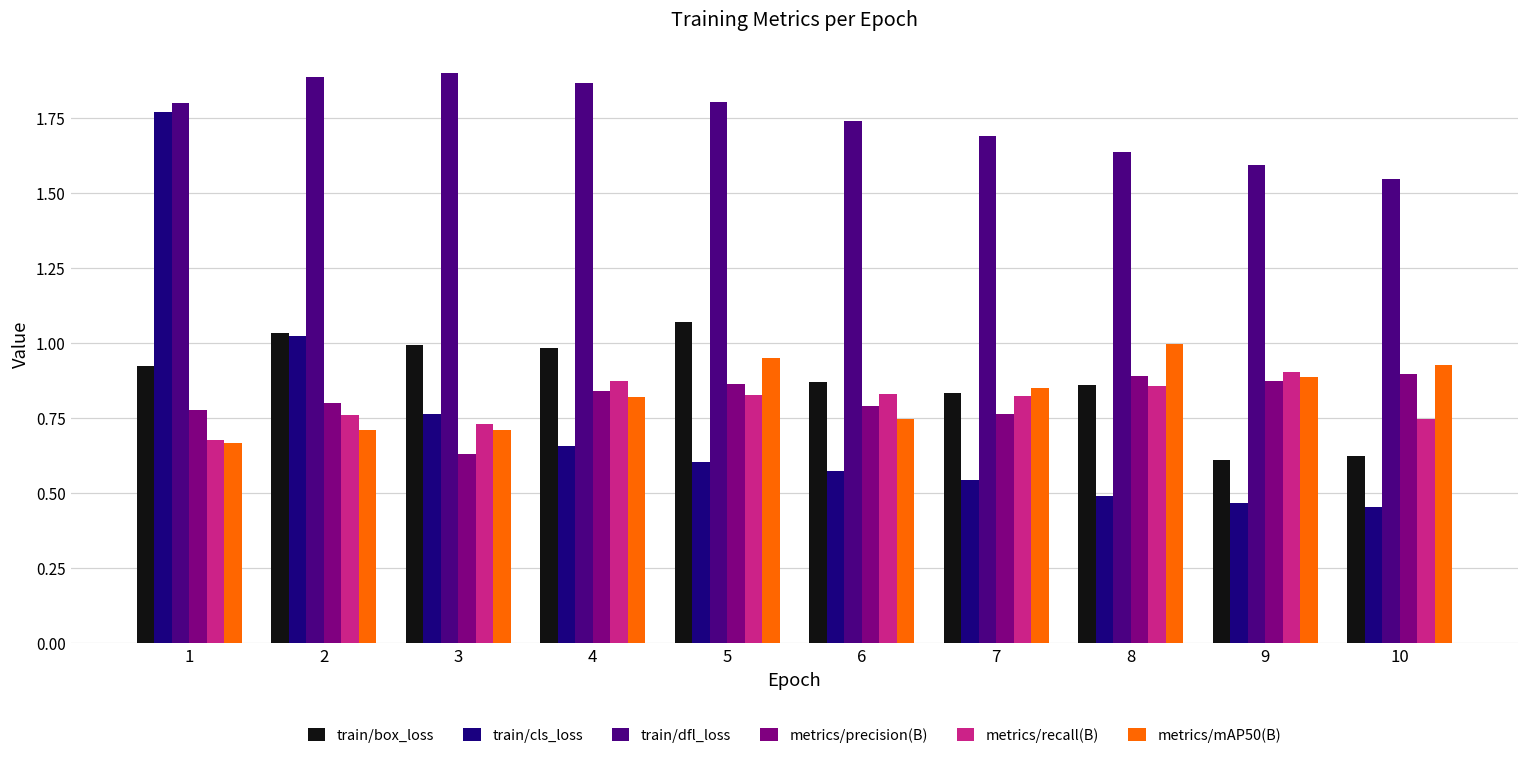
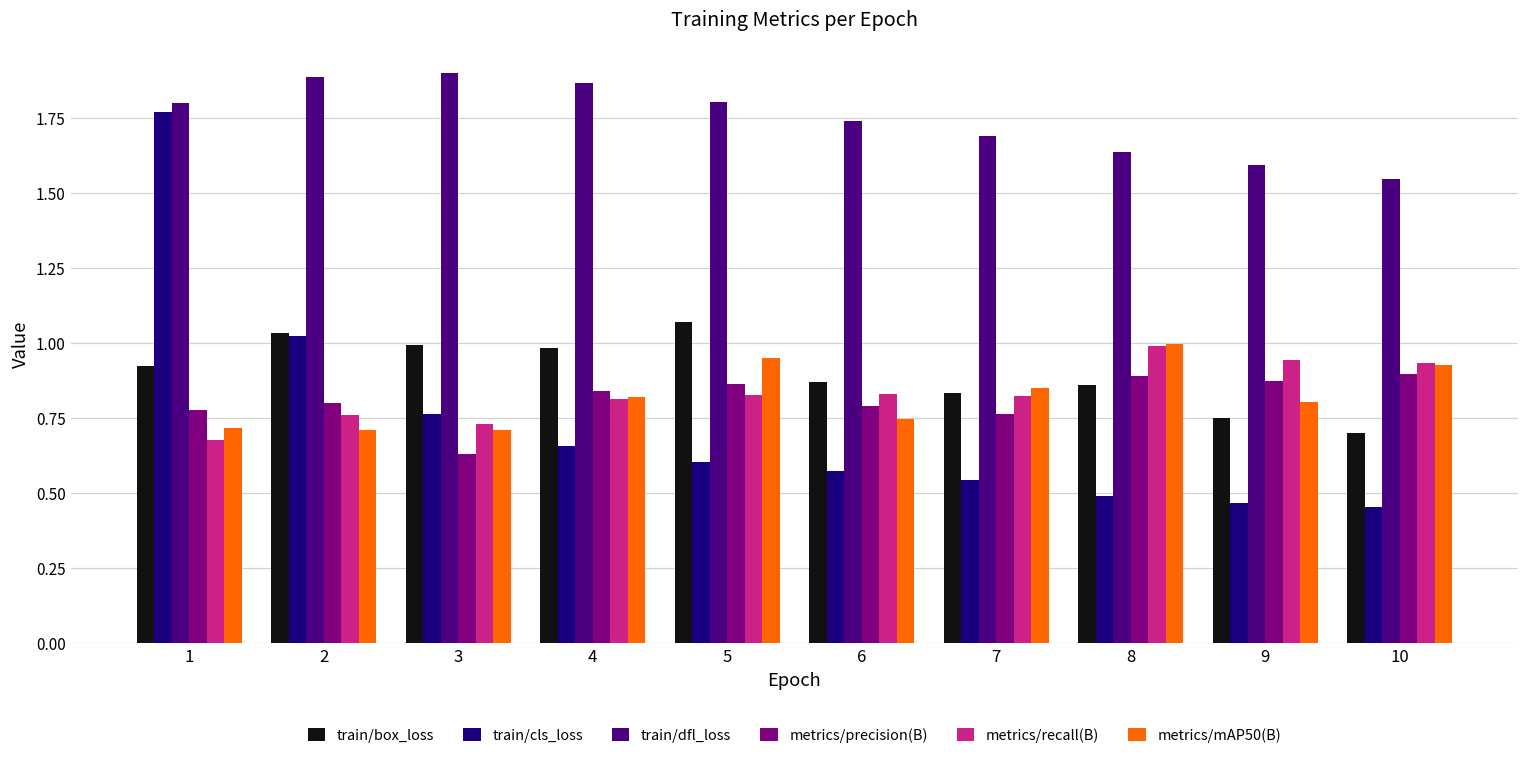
  {
    "train/box_loss": {
      "1": 0.92,
      "2": 1.03,
      "3": 0.99,
      "4": 0.98,
      "5": 1.07,
      "6": 0.87,
      "7": 0.83,
      "8": 0.86,
-     "9": 0.61,
-     "10": 0.62
+     "9": 0.75,
+     "10": 0.70
    },
    "metrics/recall(B)": {
      "1": 0.68,
      "2": 0.76,
      "3": 0.73,
-     "4": 0.87,
+     "4": 0.81,
      "5": 0.83,
      "6": 0.83,
      "7": 0.82,
-     "8": 0.86,
-     "9": 0.90,
-     "10": 0.75
+     "8": 0.99,
+     "9": 0.94,
+     "10": 0.93
    },
    "metrics/mAP50(B)": {
-     "1": 0.67,
+     "1": 0.71,
      "2": 0.71,
      "3": 0.71,
      "4": 0.82,
      "5": 0.95,
      "6": 0.75,
      "7": 0.85,
      "8": 1.00,
-     "9": 0.89,
+     "9": 0.80,
      "10": 0.92
    }
  }
